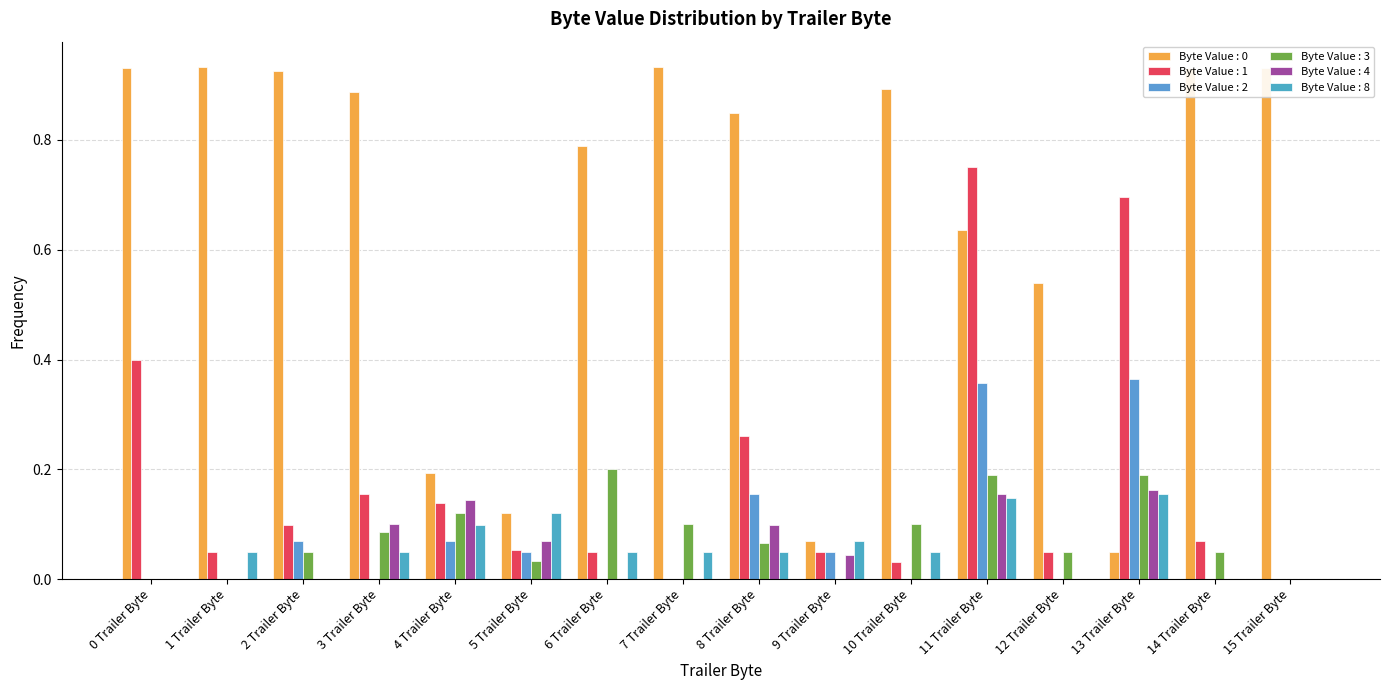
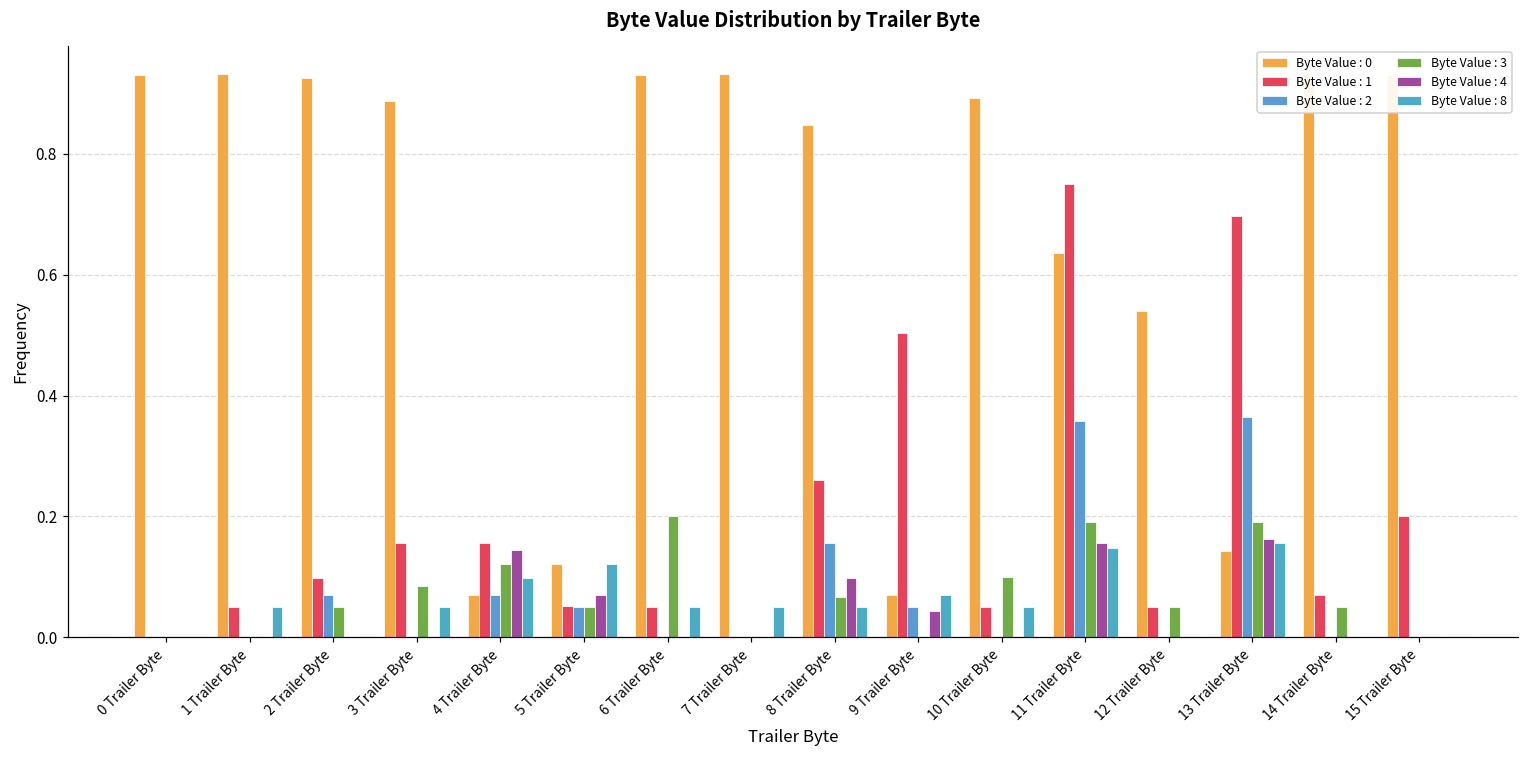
  {
    "Byte Value : 0": {
      "0 Trailer Byte": 0.93,
      "1 Trailer Byte": 0.93,
      "2 Trailer Byte": 0.93,
      "3 Trailer Byte": 0.89,
-     "4 Trailer Byte": 0.19,
+     "4 Trailer Byte": 0.07,
      "5 Trailer Byte": 0.12,
-     "6 Trailer Byte": 0.79,
+     "6 Trailer Byte": 0.93,
      "7 Trailer Byte": 0.93,
      "8 Trailer Byte": 0.85,
      "9 Trailer Byte": 0.07,
      "10 Trailer Byte": 0.89,
      "11 Trailer Byte": 0.64,
      "12 Trailer Byte": 0.54,
-     "13 Trailer Byte": 0.05
+     "13 Trailer Byte": 0.14
    },
    "Byte Value : 1": {
-     "0 Trailer Byte": 0.4,
+     "0 Trailer Byte": 0.0,
      "1 Trailer Byte": 0.05,
      "2 Trailer Byte": 0.10,
      "3 Trailer Byte": 0.16,
-     "4 Trailer Byte": 0.14,
+     "4 Trailer Byte": 0.16,
      "5 Trailer Byte": 0.05,
      "6 Trailer Byte": 0.05,
      "7 Trailer Byte": 0.00,
      "8 Trailer Byte": 0.26,
-     "9 Trailer Byte": 0.05,
-     "10 Trailer Byte": 0.03,
+     "9 Trailer Byte": 0.50,
+     "10 Trailer Byte": 0.05,
      "11 Trailer Byte": 0.75,
      "12 Trailer Byte": 0.05,
      "13 Trailer Byte": 0.70,
      "14 Trailer Byte": 0.07,
-     "15 Trailer Byte": 0.0
+     "15 Trailer Byte": 0.2
    },
    "Byte Value : 3": {
      "0 Trailer Byte": 0.00,
      "1 Trailer Byte": 0.00,
      "2 Trailer Byte": 0.05,
      "3 Trailer Byte": 0.09,
      "4 Trailer Byte": 0.12,
-     "5 Trailer Byte": 0.03,
+     "5 Trailer Byte": 0.05,
      "6 Trailer Byte": 0.20,
-     "7 Trailer Byte": 0.1,
+     "7 Trailer Byte": 0.0,
      "8 Trailer Byte": 0.07,
      "9 Trailer Byte": 0.00,
      "10 Trailer Byte": 0.10,
      "11 Trailer Byte": 0.19,
      "12 Trailer Byte": 0.05,
      "13 Trailer Byte": 0.19,
      "14 Trailer Byte": 0.05,
      "15 Trailer Byte": 0.00
    },
    "Byte Value : 4": {
      "0 Trailer Byte": 0.0,
      "1 Trailer Byte": 0.0,
      "2 Trailer Byte": 0.0,
-     "3 Trailer Byte": 0.1,
+     "3 Trailer Byte": 0.0,
      "4 Trailer Byte": 0.14,
      "5 Trailer Byte": 0.07,
      "6 Trailer Byte": 0.0,
      "7 Trailer Byte": 0.0,
      "8 Trailer Byte": 0.1,
      "9 Trailer Byte": 0.04,
      "10 Trailer Byte": 0.0,
      "11 Trailer Byte": 0.16,
      "12 Trailer Byte": 0.0,
      "13 Trailer Byte": 0.16,
      "14 Trailer Byte": 0.0,
      "15 Trailer Byte": 0.0
    }
  }
